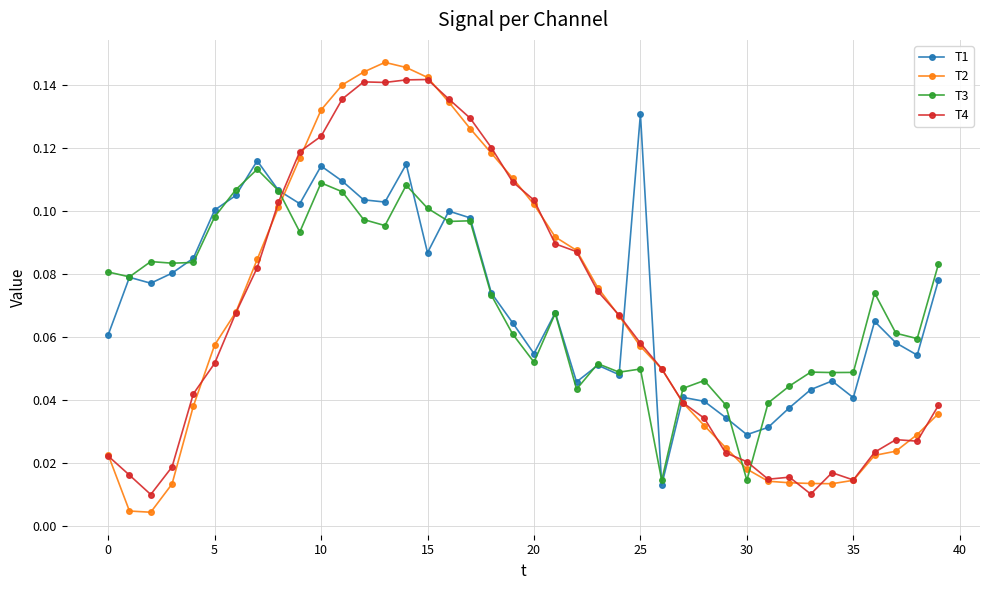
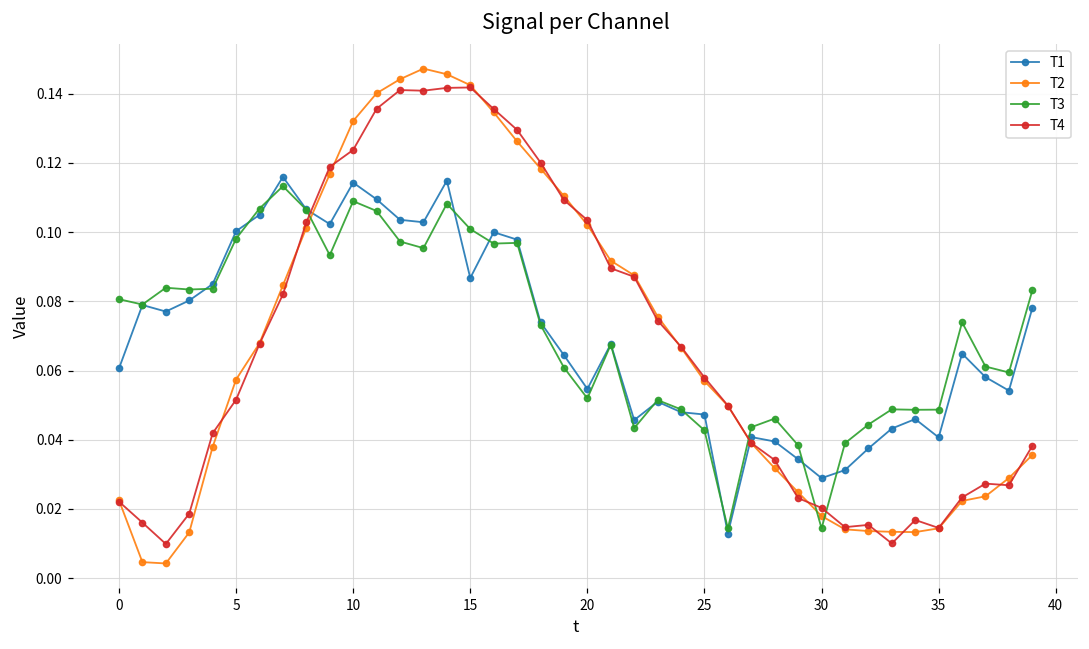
  {
    "T1": {
      "0": 0.061,
      "5": 0.100,
      "10": 0.114,
      "15": 0.087,
      "20": 0.055,
-     "25": 0.131,
+     "25": 0.047,
      "30": 0.029,
      "35": 0.041
    },
    "T2": {
      "5": 0.057,
      "10": 0.132,
      "20": 0.102,
      "25": 0.057,
      "30": 0.018
    },
    "T3": {
      "0": 0.081,
      "5": 0.098,
      "10": 0.109,
      "15": 0.101,
      "20": 0.052,
-     "25": 0.050,
+     "25": 0.043,
      "30": 0.014,
      "35": 0.049
    },
    "T4": {
      "5": 0.052,
      "10": 0.124,
      "20": 0.103,
      "25": 0.058,
      "30": 0.020
    }
  }
